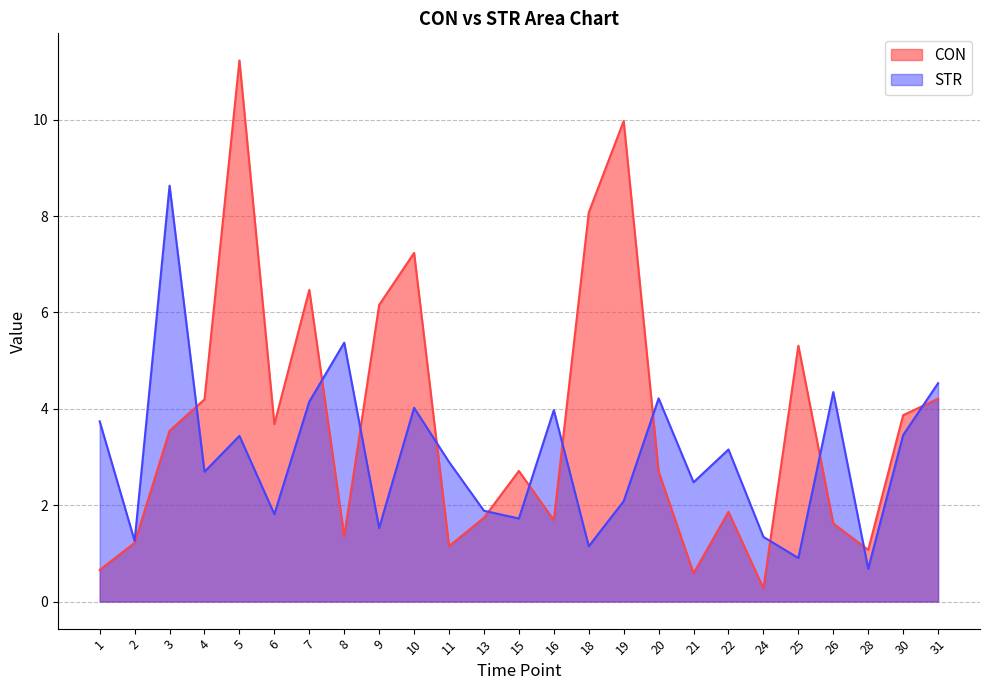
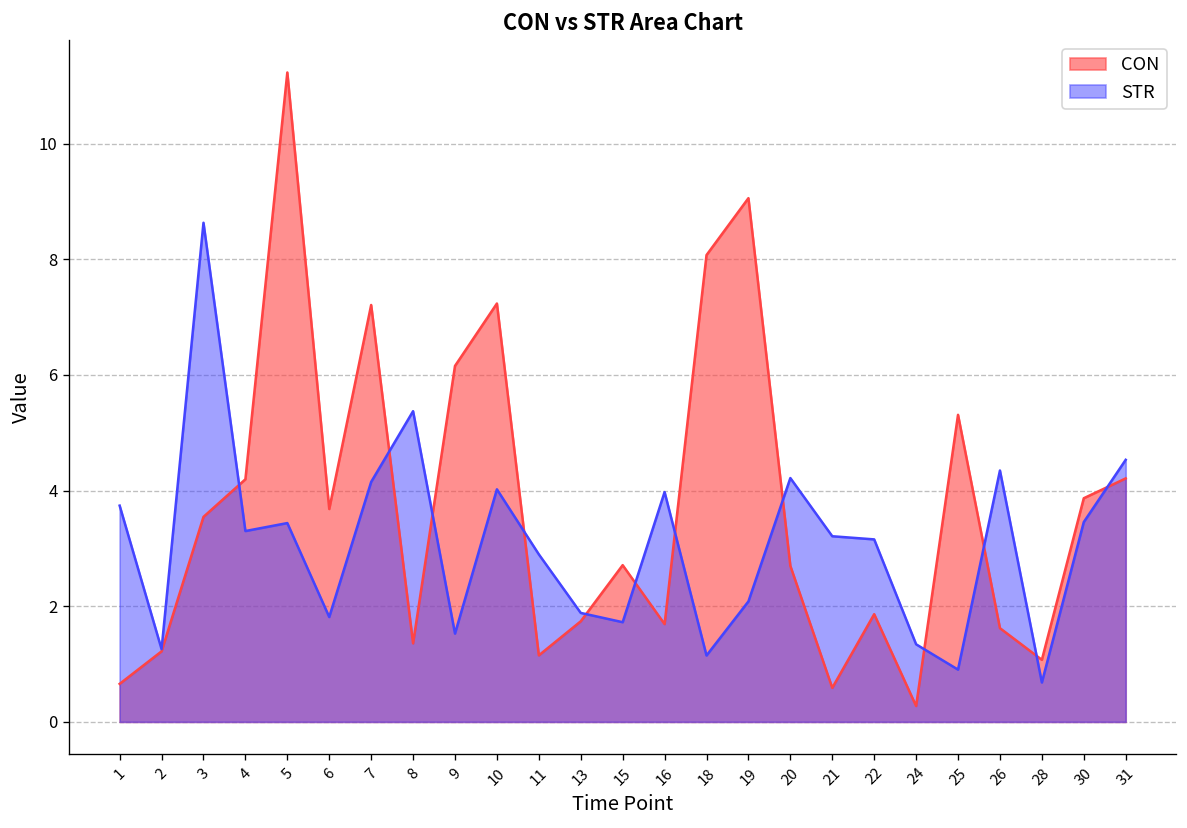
  {
    "CON": {
      "1": 0.7,
      "3": 3.5,
      "4": 4.2,
      "5": 11.2,
      "6": 3.7,
-     "7": 6.5,
+     "7": 7.2,
      "8": 1.4,
      "9": 6.2,
      "10": 7.2,
      "11": 1.2,
      "13": 1.7,
      "15": 2.7,
      "16": 1.7,
      "18": 8.1,
-     "19": 10.0,
+     "19": 9.1,
      "20": 2.7,
      "21": 0.6,
      "22": 1.9,
      "24": 0.3,
      "25": 5.3,
      "26": 1.6,
      "28": 1.1,
      "30": 3.9,
      "31": 4.2
    },
    "STR": {
      "1": 3.7,
      "3": 8.6,
-     "4": 2.7,
+     "4": 3.3,
      "5": 3.4,
      "6": 1.8,
      "7": 4.2,
      "8": 5.4,
      "9": 1.5,
      "10": 4.0,
      "11": 2.9,
      "13": 1.9,
      "15": 1.7,
      "16": 4.0,
      "18": 1.1,
      "19": 2.1,
      "20": 4.2,
-     "21": 2.5,
+     "21": 3.2,
      "22": 3.2,
      "24": 1.3,
      "25": 0.9,
      "26": 4.3,
      "28": 0.7,
      "30": 3.5,
      "31": 4.5
    }
  }
